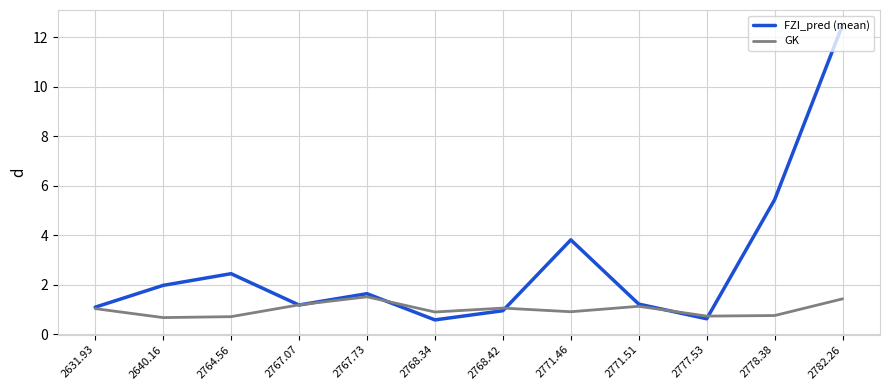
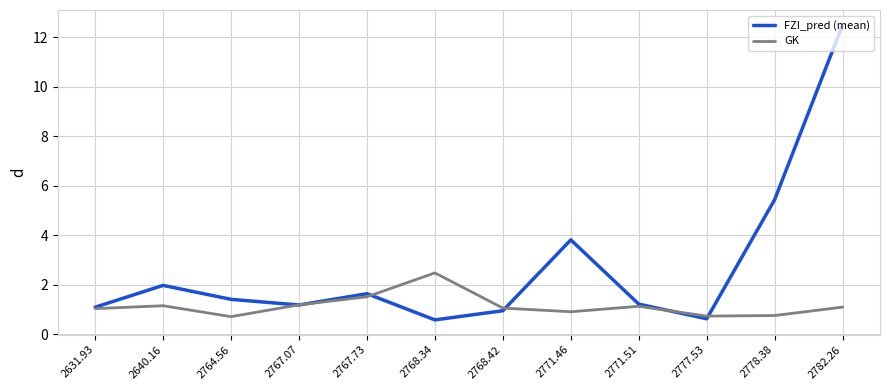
  {
    "FZI_pred (mean)": {
      "2640.16": 2.0,
-     "2764.56": 2.4,
+     "2764.56": 1.4,
      "2767.73": 1.6,
      "2768.34": 0.6,
      "2768.42": 0.9,
      "2771.46": 3.8,
      "2777.53": 0.6,
      "2778.38": 5.4
    },
    "GK": {
-     "2640.16": 0.7,
+     "2640.16": 1.1,
      "2764.56": 0.7,
      "2767.73": 1.5,
-     "2768.34": 0.9,
+     "2768.34": 2.5,
      "2768.42": 1.0,
      "2771.46": 0.9,
      "2777.53": 0.7,
      "2778.38": 0.7,
-     "2782.26": 1.4
+     "2782.26": 1.1
    }
  }
